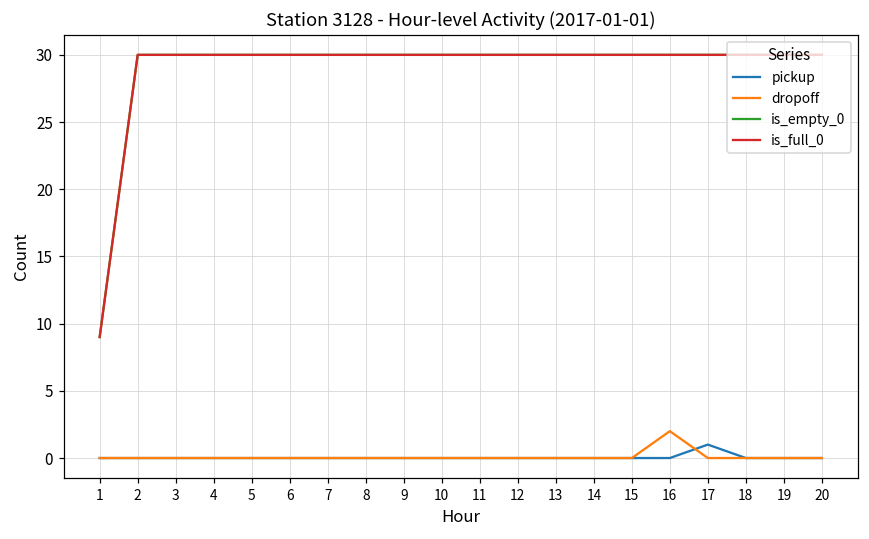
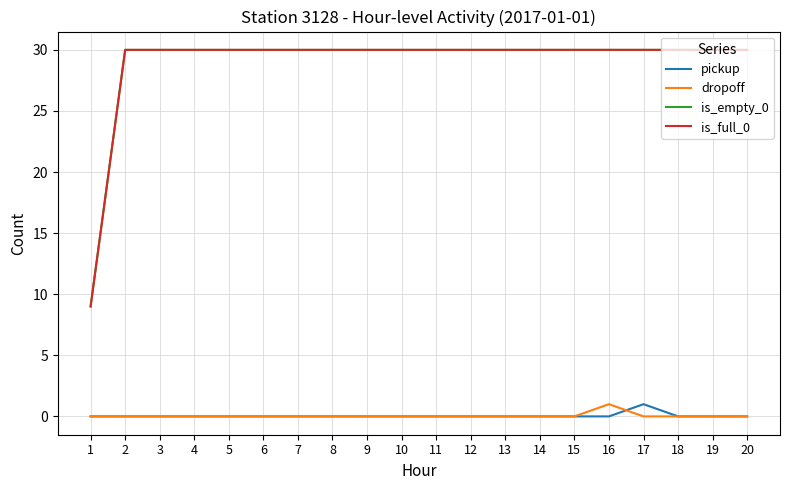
  {
    "pickup": {
      "16": 0,
      "17": 1
    },
    "dropoff": {
-     "16": 2,
+     "16": 1,
      "17": 0
    },
    "is_full_0": {
      "1": 9,
      "2": 30,
      "3": 30,
      "4": 30,
      "5": 30,
      "6": 30,
      "7": 30,
      "8": 30,
      "9": 30,
      "10": 30,
      "11": 30,
      "12": 30,
      "13": 30,
      "14": 30,
      "15": 30,
      "16": 30,
      "17": 30
    }
  }
